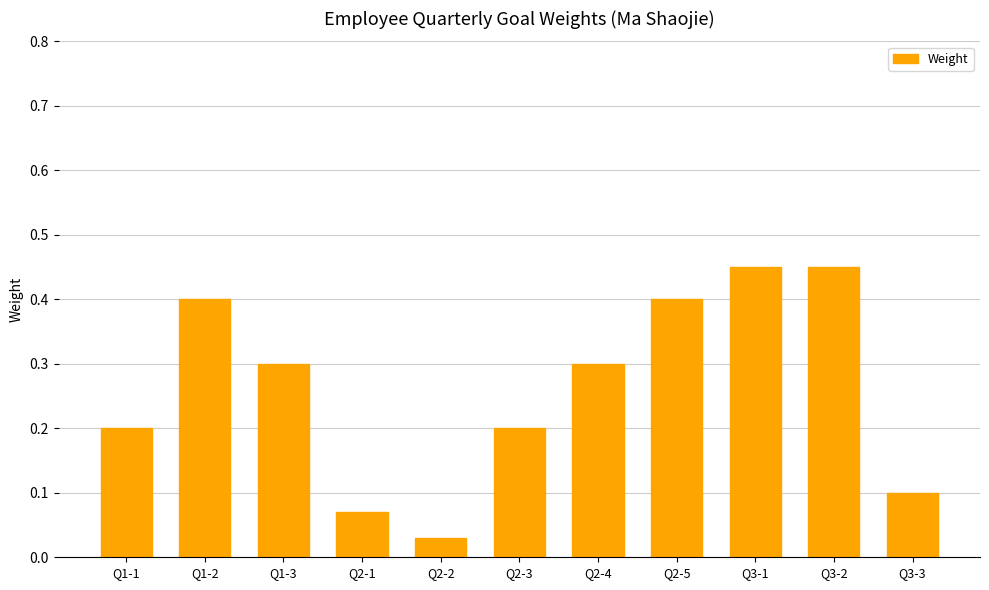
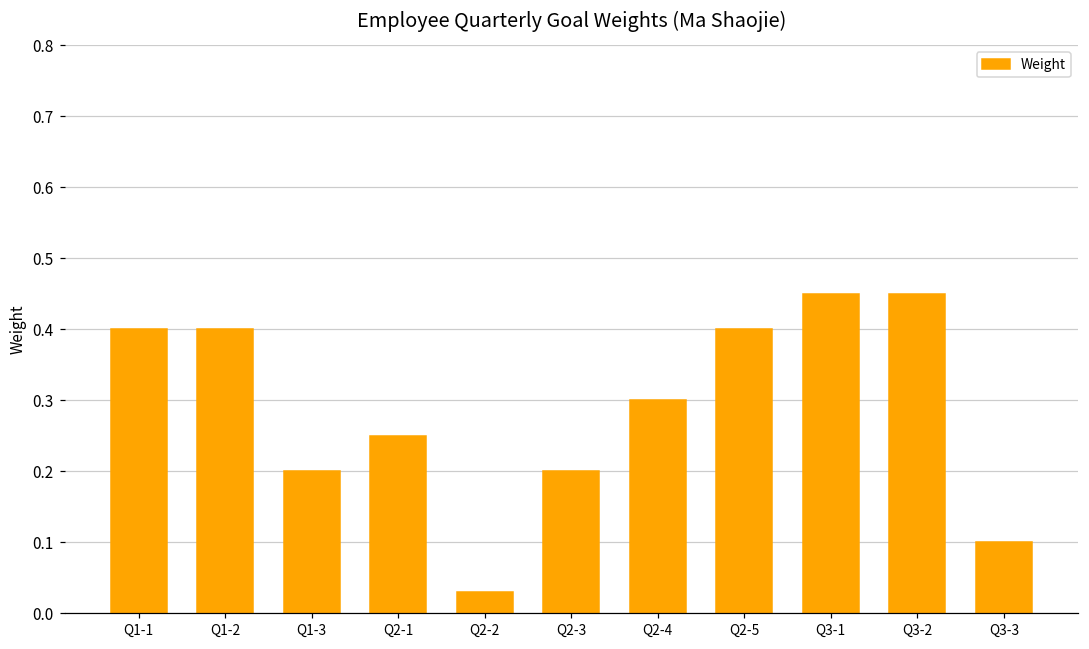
  {
-   "Q1-1": 0.2,
+   "Q1-1": 0.4,
    "Q1-2": 0.40,
-   "Q1-3": 0.3,
-   "Q2-1": 0.07,
+   "Q1-3": 0.2,
+   "Q2-1": 0.25,
    "Q2-2": 0.03,
    "Q2-3": 0.20,
    "Q2-4": 0.30,
    "Q2-5": 0.40,
    "Q3-1": 0.45,
    "Q3-2": 0.45,
    "Q3-3": 0.10
  }
